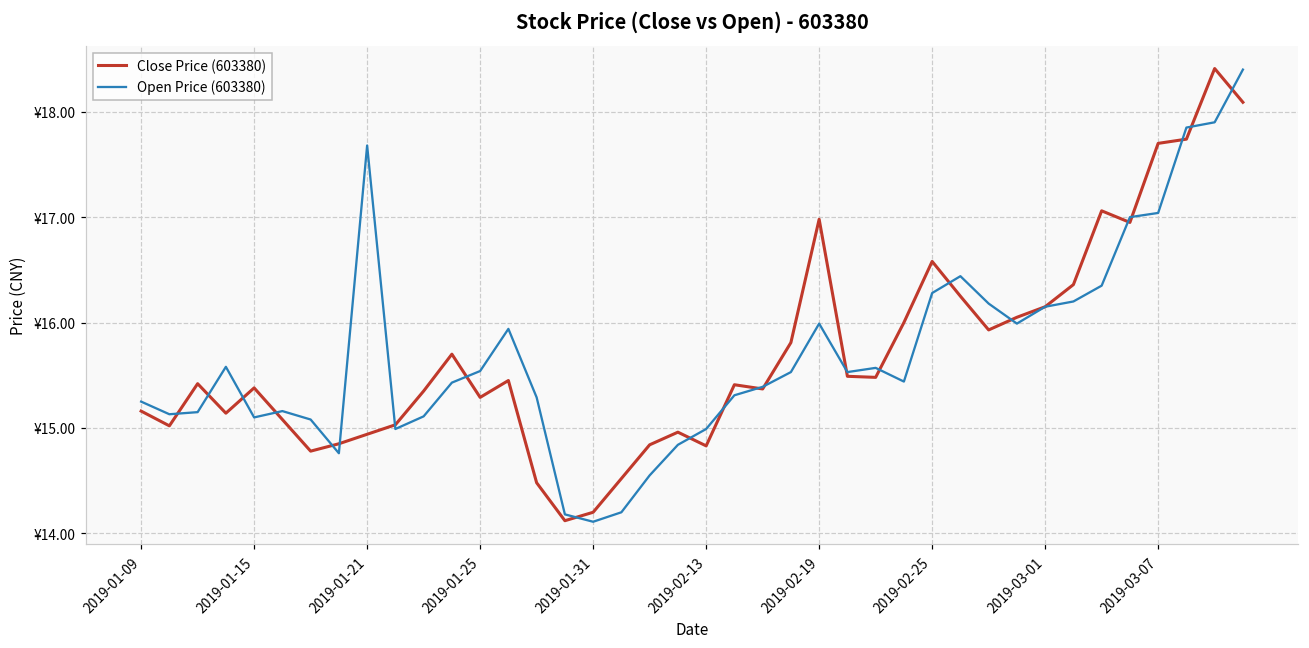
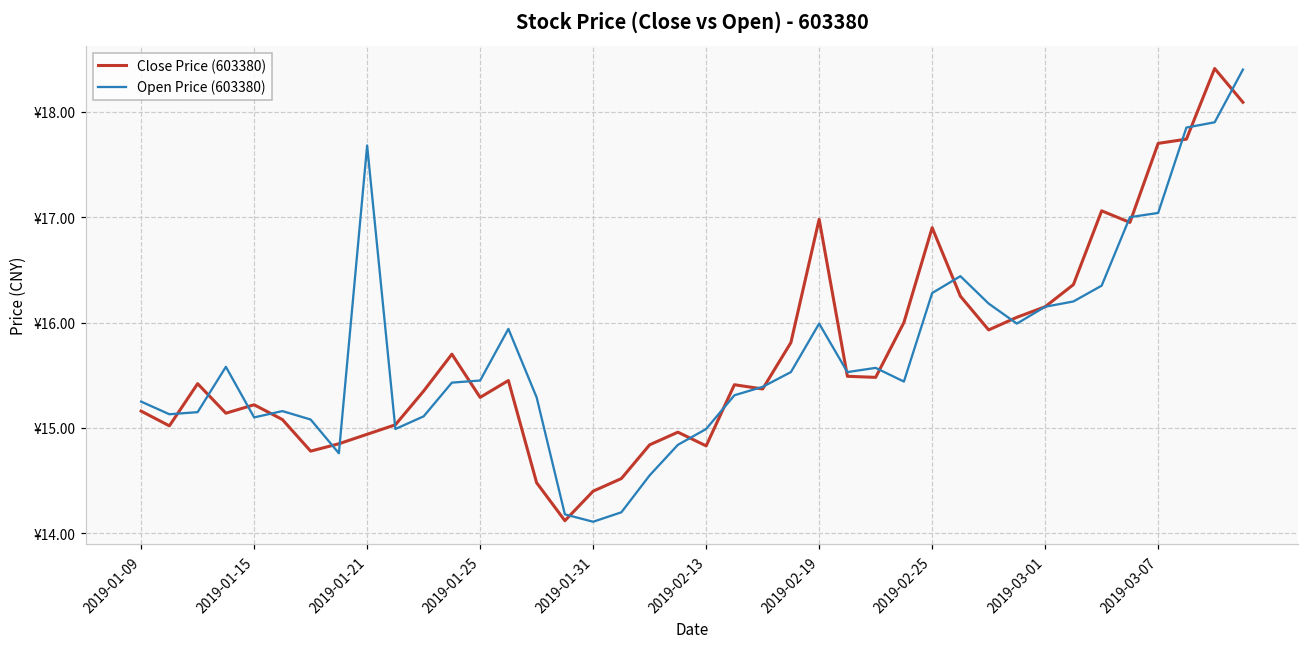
  {
    "Close Price (603380)": {
      "2019-01-09": "¥15.2",
-     "2019-01-15": "¥15.4",
+     "2019-01-15": "¥15.2",
      "2019-01-21": "¥14.9",
      "2019-01-25": "¥15.3",
-     "2019-01-31": "¥14.2",
+     "2019-01-31": "¥14.4",
      "2019-02-13": "¥14.8",
      "2019-02-19": "¥17.0",
-     "2019-02-25": "¥16.6",
+     "2019-02-25": "¥16.9",
      "2019-03-07": "¥17.7"
    },
    "Open Price (603380)": {
      "2019-01-09": "¥15.3",
      "2019-01-15": "¥15.1",
      "2019-01-21": "¥17.7",
-     "2019-01-25": "¥15.54",
+     "2019-01-25": "¥15.45",
      "2019-01-31": "¥14.1",
      "2019-02-13": "¥15.0",
      "2019-02-19": "¥16.0",
      "2019-02-25": "¥16.3",
      "2019-03-07": "¥17.0"
    }
  }
